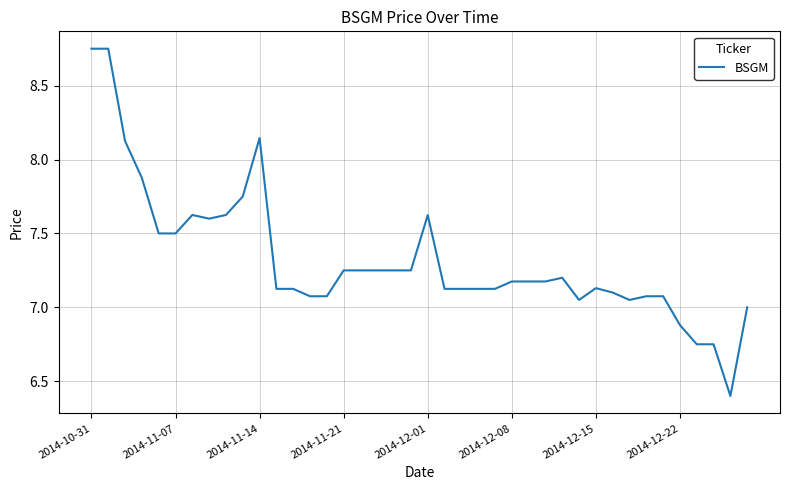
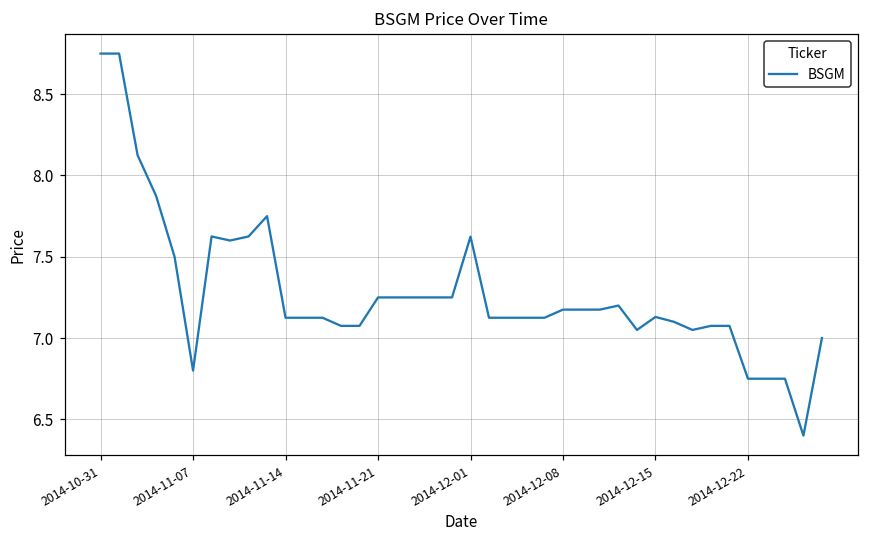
  {
    "2014-10-31": 8.75,
-   "2014-11-07": 7.5,
-   "2014-11-14": 8.15,
+   "2014-11-07": 6.8,
+   "2014-11-14": 7.13,
    "2014-11-21": 7.25,
    "2014-12-01": 7.62,
    "2014-12-08": 7.18,
    "2014-12-15": 7.13,
-   "2014-12-22": 6.88
+   "2014-12-22": 6.75
  }
